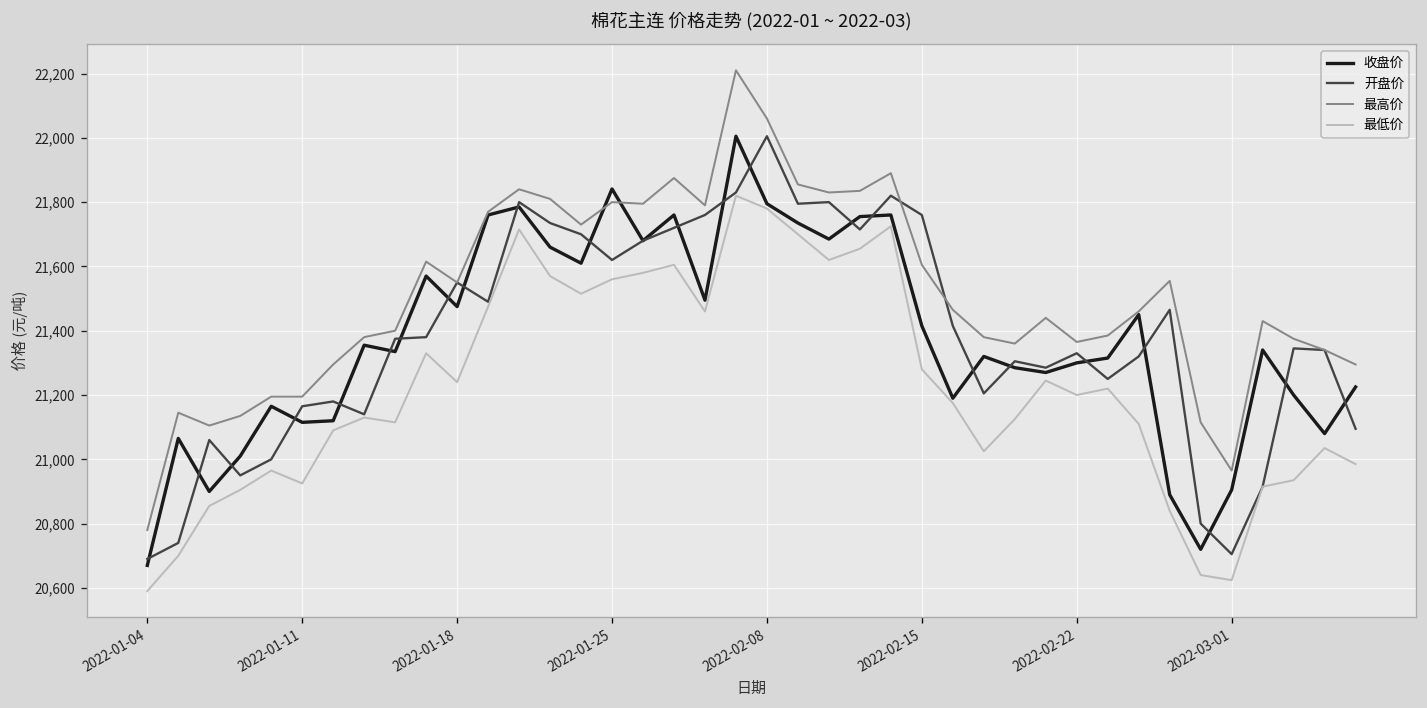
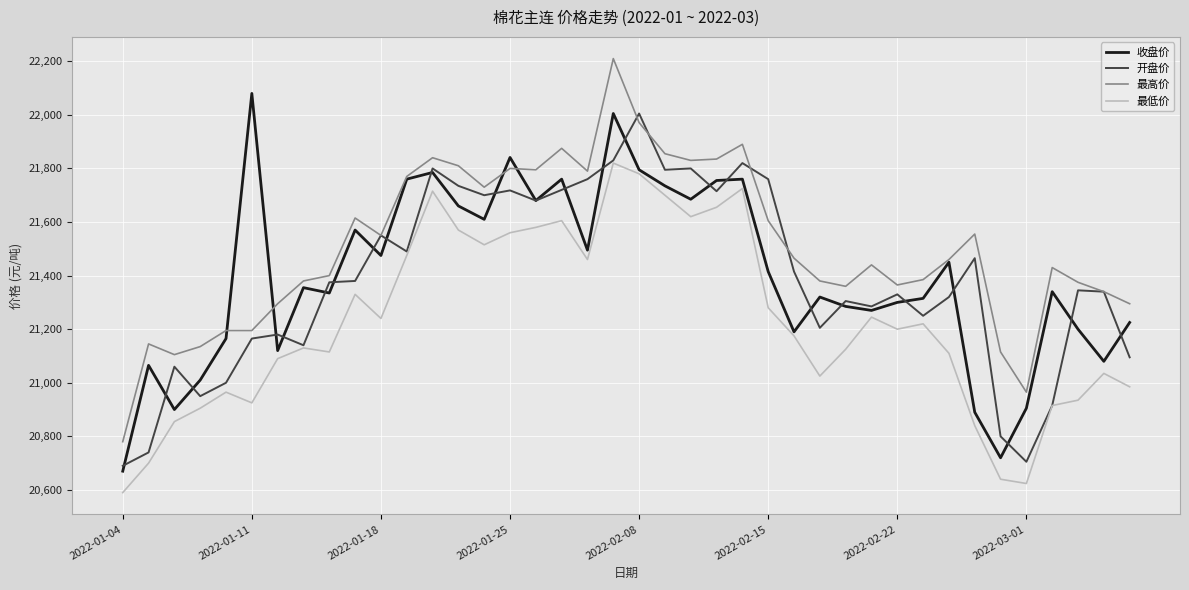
  {
    "收盘价": {
      "2022-01-04": "20,670",
-     "2022-01-11": "21,120",
+     "2022-01-11": "22,080",
      "2022-01-18": "21,480",
      "2022-01-25": "21,840",
      "2022-02-08": "21,800",
      "2022-02-15": "21,420",
      "2022-02-22": "21,300",
      "2022-03-01": "20,910"
    },
    "开盘价": {
      "2022-01-04": "20,690",
      "2022-01-11": "21,170",
-     "2022-01-25": "21,620",
+     "2022-01-25": "21,720",
      "2022-02-08": "22,010",
      "2022-02-15": "21,760",
      "2022-02-22": "21,330",
      "2022-03-01": "20,710"
    },
    "最高价": {
      "2022-01-04": "20,780",
      "2022-01-11": "21,200",
      "2022-01-25": "21,800",
-     "2022-02-08": "22,060",
+     "2022-02-08": "21,970",
      "2022-02-15": "21,610",
      "2022-02-22": "21,370",
      "2022-03-01": "20,970"
    },
    "最低价": {
      "2022-01-04": "20,590",
      "2022-01-11": "20,930",
      "2022-01-18": "21,240",
      "2022-01-25": "21,560",
      "2022-02-08": "21,780",
      "2022-02-15": "21,280",
      "2022-02-22": "21,200",
      "2022-03-01": "20,620"
    }
  }
